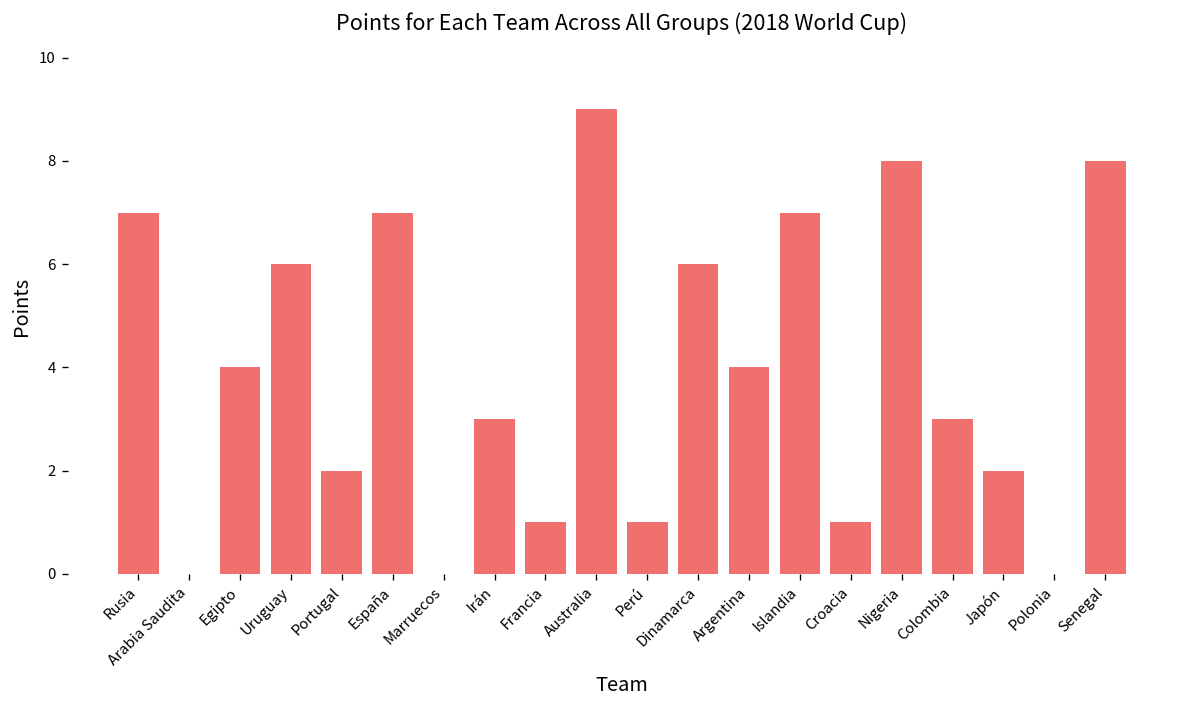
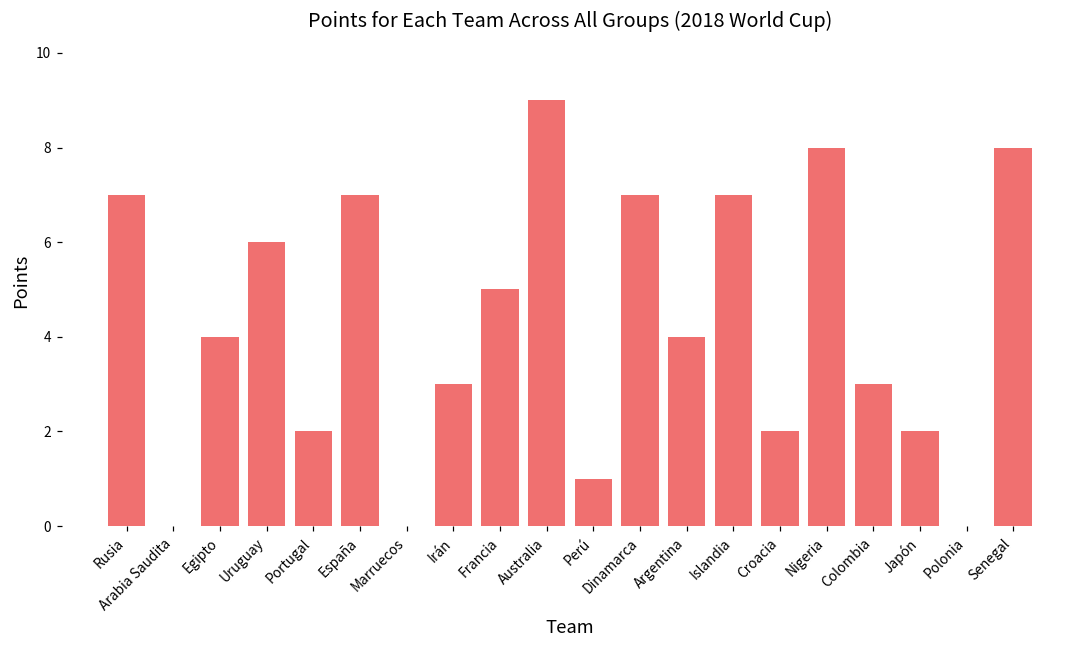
  {
    "Rusia": 7,
    "Arabia Saudita": 0,
    "Egipto": 4,
    "Uruguay": 6,
    "Portugal": 2,
    "España": 7,
    "Marruecos": 0,
    "Irán": 3,
-   "Francia": 1,
+   "Francia": 5,
    "Australia": 9,
    "Perú": 1,
-   "Dinamarca": 6,
+   "Dinamarca": 7,
    "Argentina": 4,
    "Islandia": 7,
-   "Croacia": 1,
+   "Croacia": 2,
    "Nigeria": 8,
    "Colombia": 3,
    "Japón": 2,
    "Polonia": 0,
    "Senegal": 8
  }
